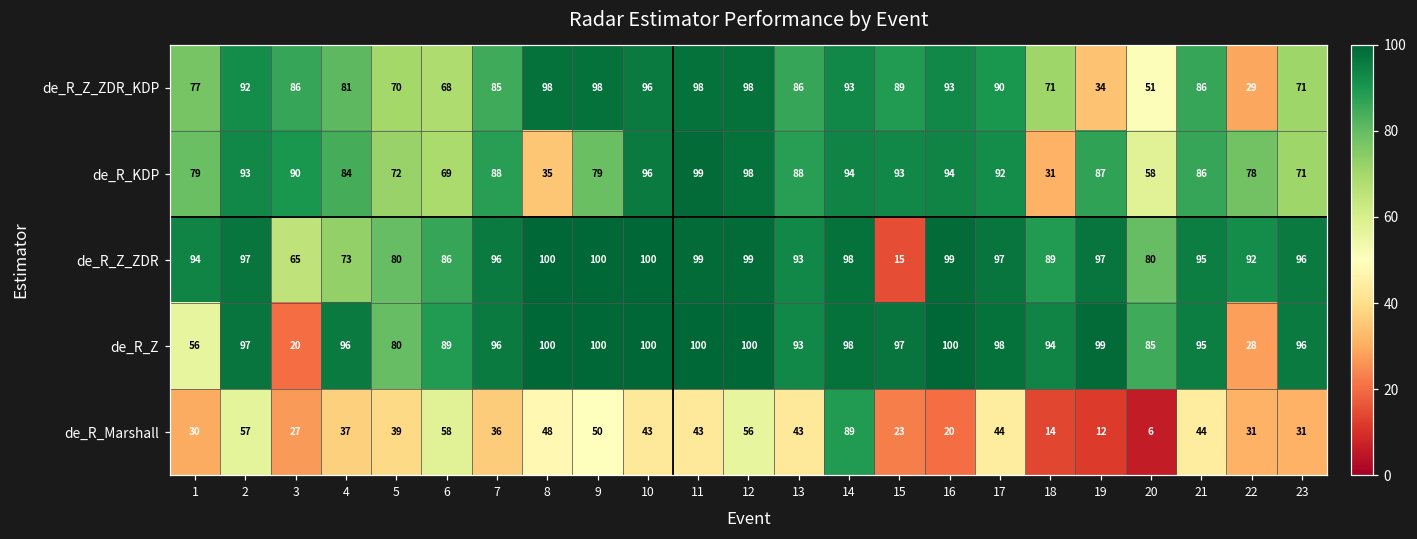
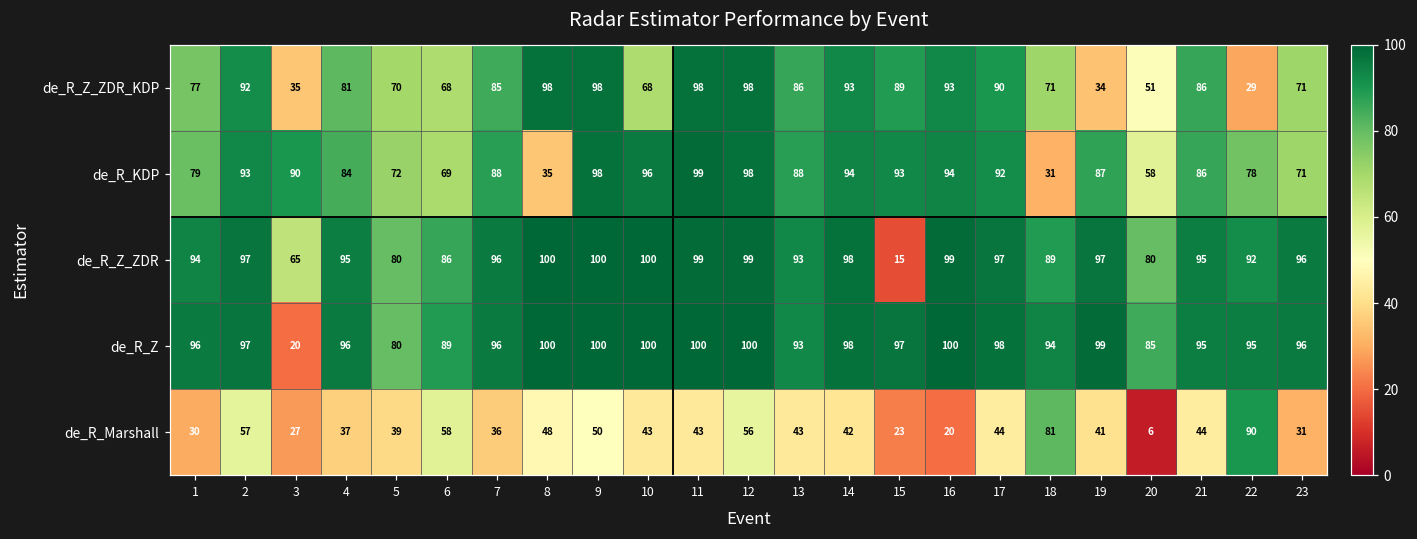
  {
    "de_R_Z_ZDR_KDP": {
      "1": 77,
      "2": 92,
-     "3": 86,
+     "3": 35,
      "4": 81,
      "5": 70,
      "6": 68,
      "7": 85,
      "8": 98,
      "9": 98,
-     "10": 96,
+     "10": 68,
      "11": 98,
      "12": 98,
      "13": 86,
      "14": 93,
      "15": 89,
      "16": 93,
      "17": 90,
      "18": 71,
      "19": 34,
      "20": 51,
      "21": 86,
      "22": 29,
      "23": 71
    },
    "de_R_KDP": {
      "1": 79,
      "2": 93,
      "3": 90,
      "4": 84,
      "5": 72,
      "6": 69,
      "7": 88,
      "8": 35,
-     "9": 79,
+     "9": 98,
      "10": 96,
      "11": 99,
      "12": 98,
      "13": 88,
      "14": 94,
      "15": 93,
      "16": 94,
      "17": 92,
      "18": 31,
      "19": 87,
      "20": 58,
      "21": 86,
      "22": 78,
      "23": 71
    },
    "de_R_Z_ZDR": {
      "1": 94,
      "2": 97,
      "3": 65,
-     "4": 73,
+     "4": 95,
      "5": 80,
      "6": 86,
      "7": 96,
      "8": 100,
      "9": 100,
      "10": 100,
      "11": 99,
      "12": 99,
      "13": 93,
      "14": 98,
      "15": 15,
      "16": 99,
      "17": 97,
      "18": 89,
      "19": 97,
      "20": 80,
      "21": 95,
      "22": 92,
      "23": 96
    },
    "de_R_Z": {
-     "1": 56,
+     "1": 96,
      "2": 97,
      "3": 20,
      "4": 96,
      "5": 80,
      "6": 89,
      "7": 96,
      "8": 100,
      "9": 100,
      "10": 100,
      "11": 100,
      "12": 100,
      "13": 93,
      "14": 98,
      "15": 97,
      "16": 100,
      "17": 98,
      "18": 94,
      "19": 99,
      "20": 85,
      "21": 95,
-     "22": 28,
+     "22": 95,
      "23": 96
    },
    "de_R_Marshall": {
      "1": 30,
      "2": 57,
      "3": 27,
      "4": 37,
      "5": 39,
      "6": 58,
      "7": 36,
      "8": 48,
      "9": 50,
      "10": 43,
      "11": 43,
      "12": 56,
      "13": 43,
-     "14": 89,
+     "14": 42,
      "15": 23,
      "16": 20,
      "17": 44,
-     "18": 14,
-     "19": 12,
+     "18": 81,
+     "19": 41,
      "20": 6,
      "21": 44,
-     "22": 31,
+     "22": 90,
      "23": 31
    }
  }
